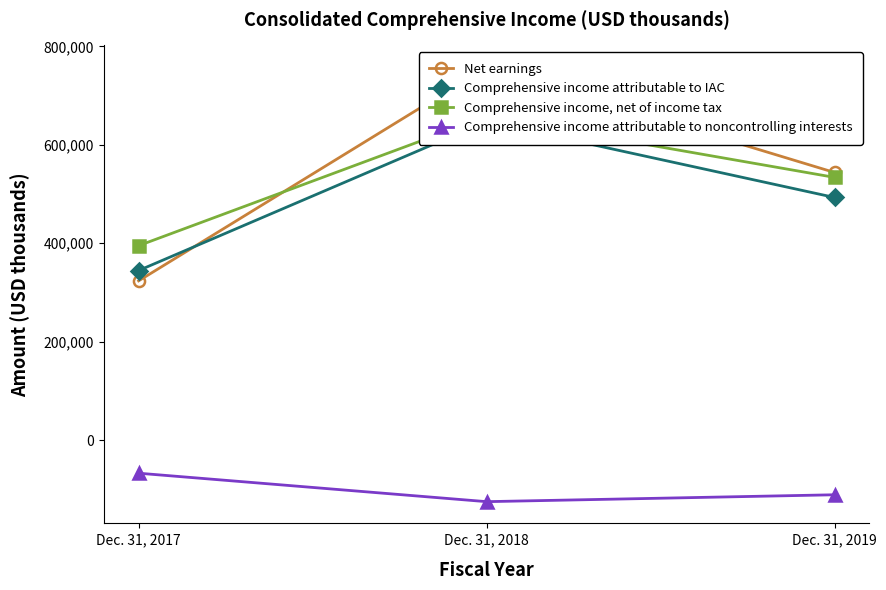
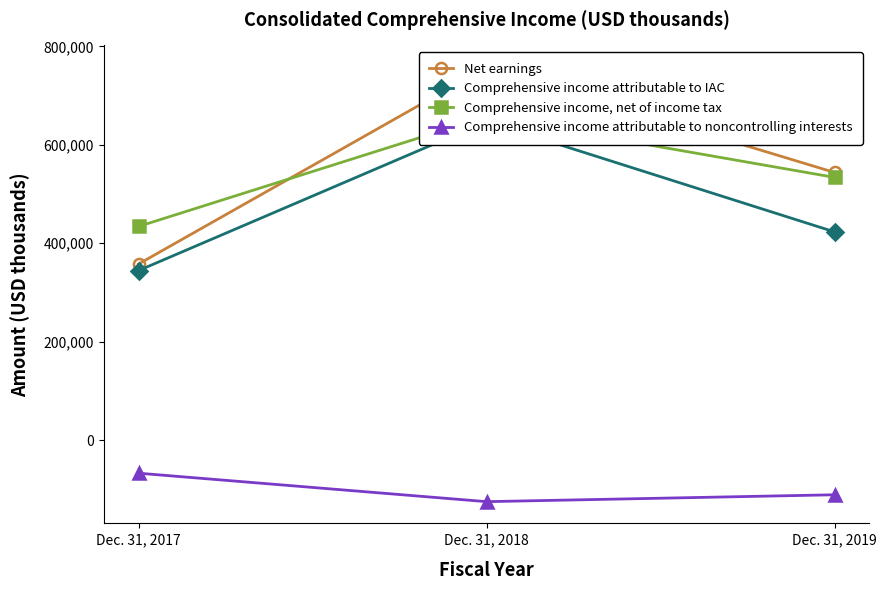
  {
    "Net earnings": {
-     "Dec. 31, 2017": "320,000",
+     "Dec. 31, 2017": "360,000",
      "Dec. 31, 2019": "540,000"
    },
    "Comprehensive income attributable to IAC": {
      "Dec. 31, 2017": "340,000",
-     "Dec. 31, 2019": "490,000"
+     "Dec. 31, 2019": "420,000"
    },
    "Comprehensive income, net of income tax": {
-     "Dec. 31, 2017": "400,000",
+     "Dec. 31, 2017": "430,000",
      "Dec. 31, 2019": "530,000"
    },
    "Comprehensive income attributable to noncontrolling interests": {
      "Dec. 31, 2017": "-70,000",
      "Dec. 31, 2018": "-120,000",
      "Dec. 31, 2019": "-110,000"
    }
  }
